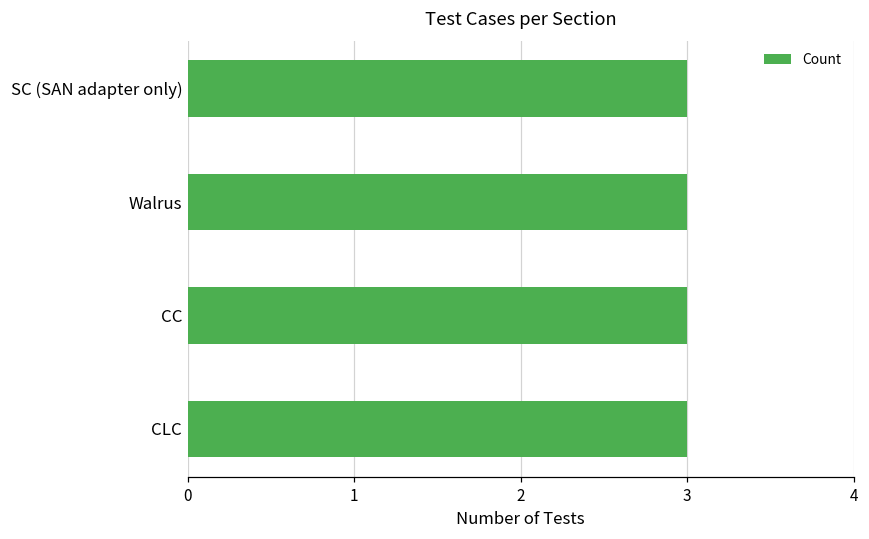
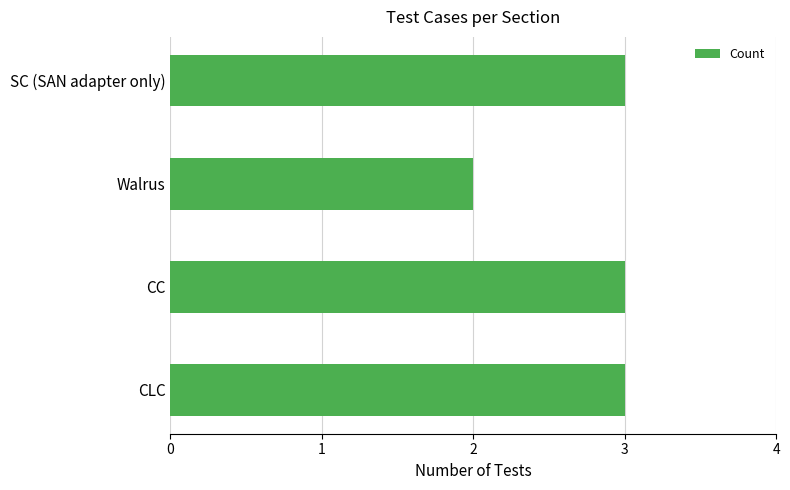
  {
    "SC (SAN adapter only)": 3,
-   "Walrus": 3,
+   "Walrus": 2,
    "CC": 3,
    "CLC": 3
  }
